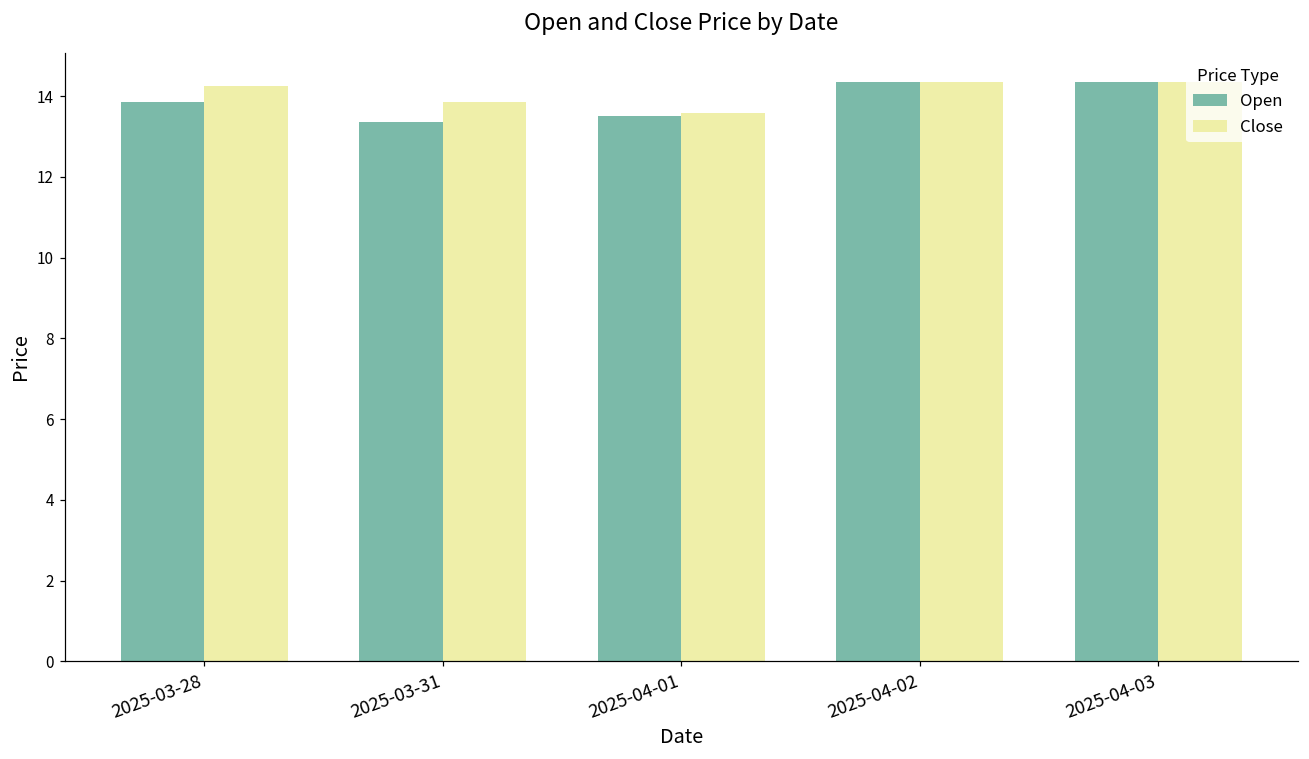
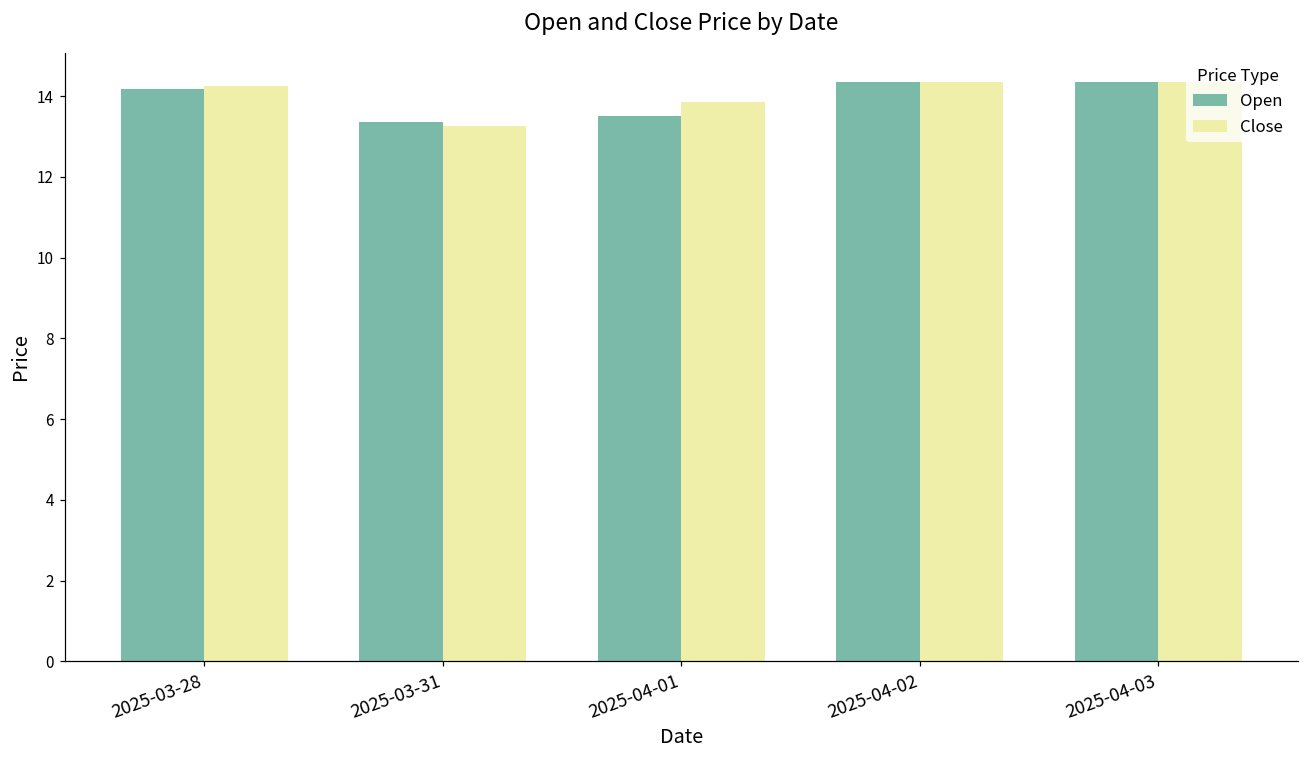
  {
    "Open": {
-     "2025-03-28": 13.9,
+     "2025-03-28": 14.2,
      "2025-03-31": 13.4,
      "2025-04-01": 13.5,
      "2025-04-02": 14.4,
      "2025-04-03": 14.4
    },
    "Close": {
      "2025-03-28": 14.3,
-     "2025-03-31": 13.9,
-     "2025-04-01": 13.6,
+     "2025-03-31": 13.3,
+     "2025-04-01": 13.9,
      "2025-04-02": 14.4
    }
  }
